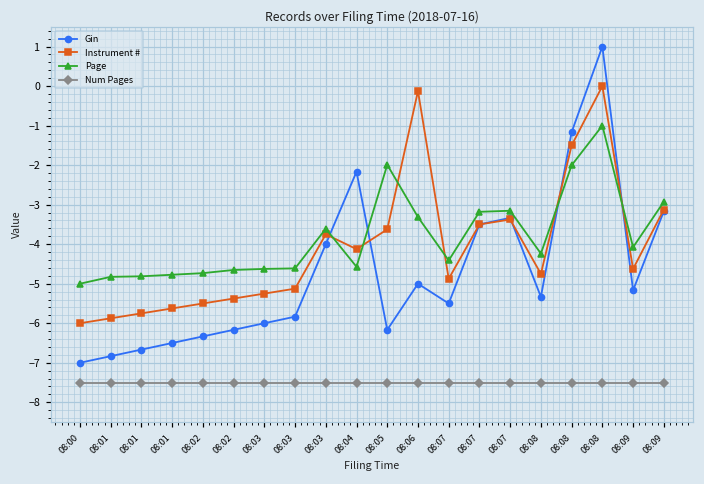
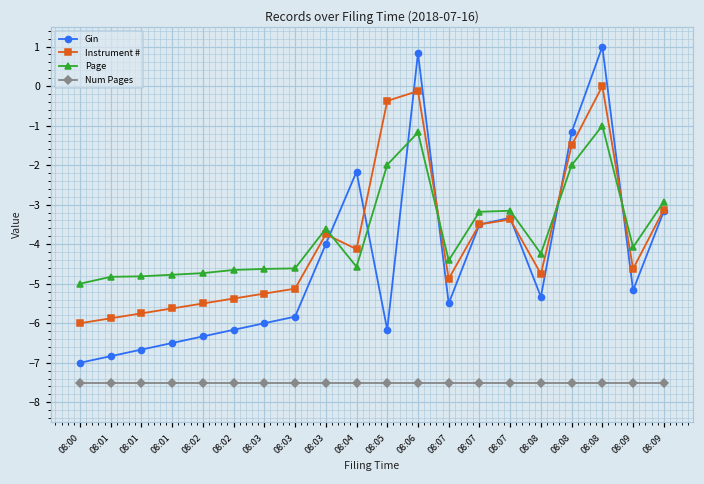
  {
    "Gin": {
      "08:00": -7.0,
      "08:04": -2.2,
      "08:05": -6.2,
-     "08:06": -5.0
+     "08:06": 0.8
    },
    "Instrument #": {
      "08:00": -6.0,
      "08:04": -4.1,
-     "08:05": -3.6,
+     "08:05": -0.4,
      "08:06": -0.1
    },
    "Page": {
      "08:00": -5.0,
      "08:04": -4.6,
      "08:05": -2.0,
-     "08:06": -3.3
+     "08:06": -1.2
    },
    "Num Pages": {
      "08:00": -7.5,
      "08:04": -7.5,
      "08:05": -7.5,
      "08:06": -7.5
    }
  }
